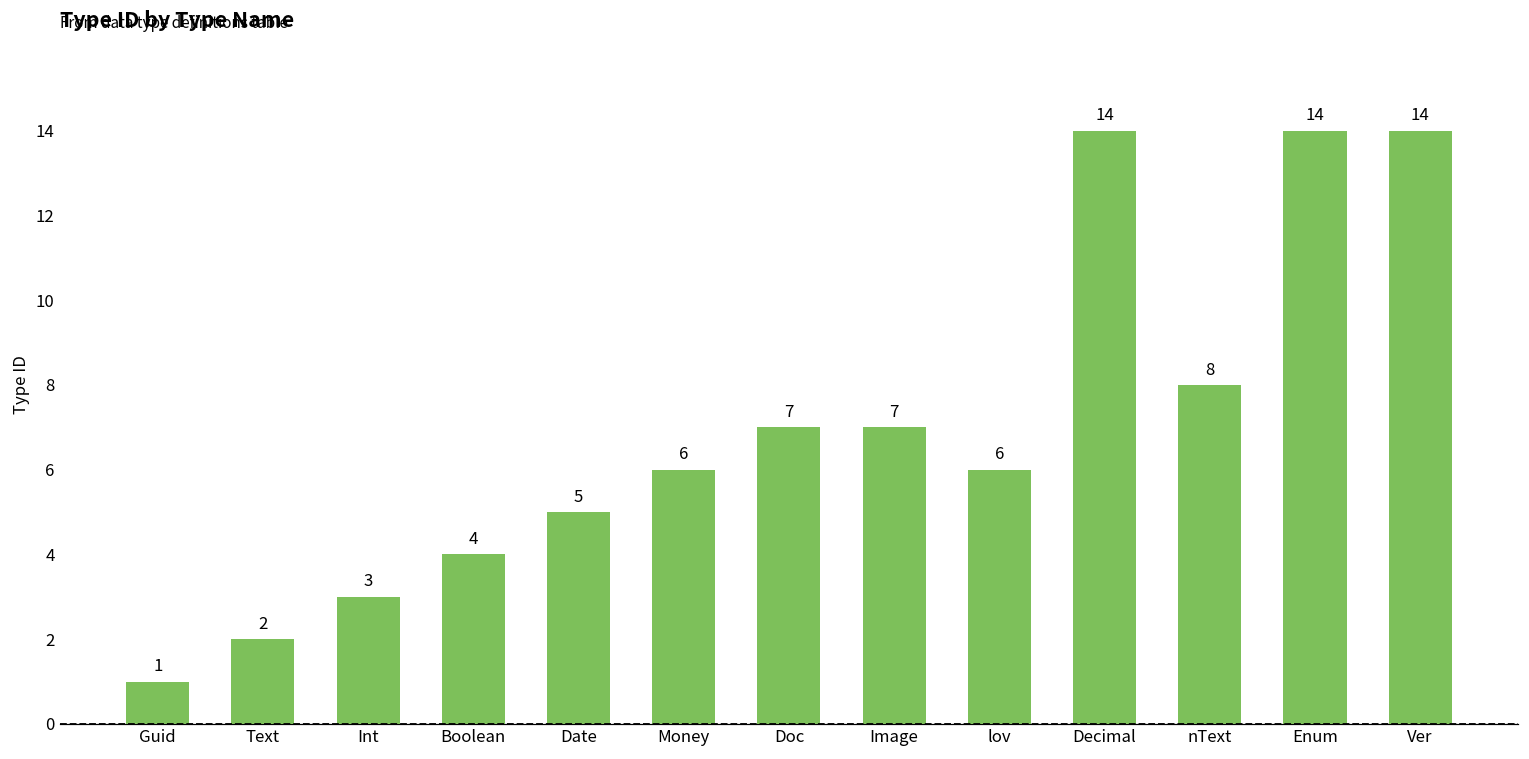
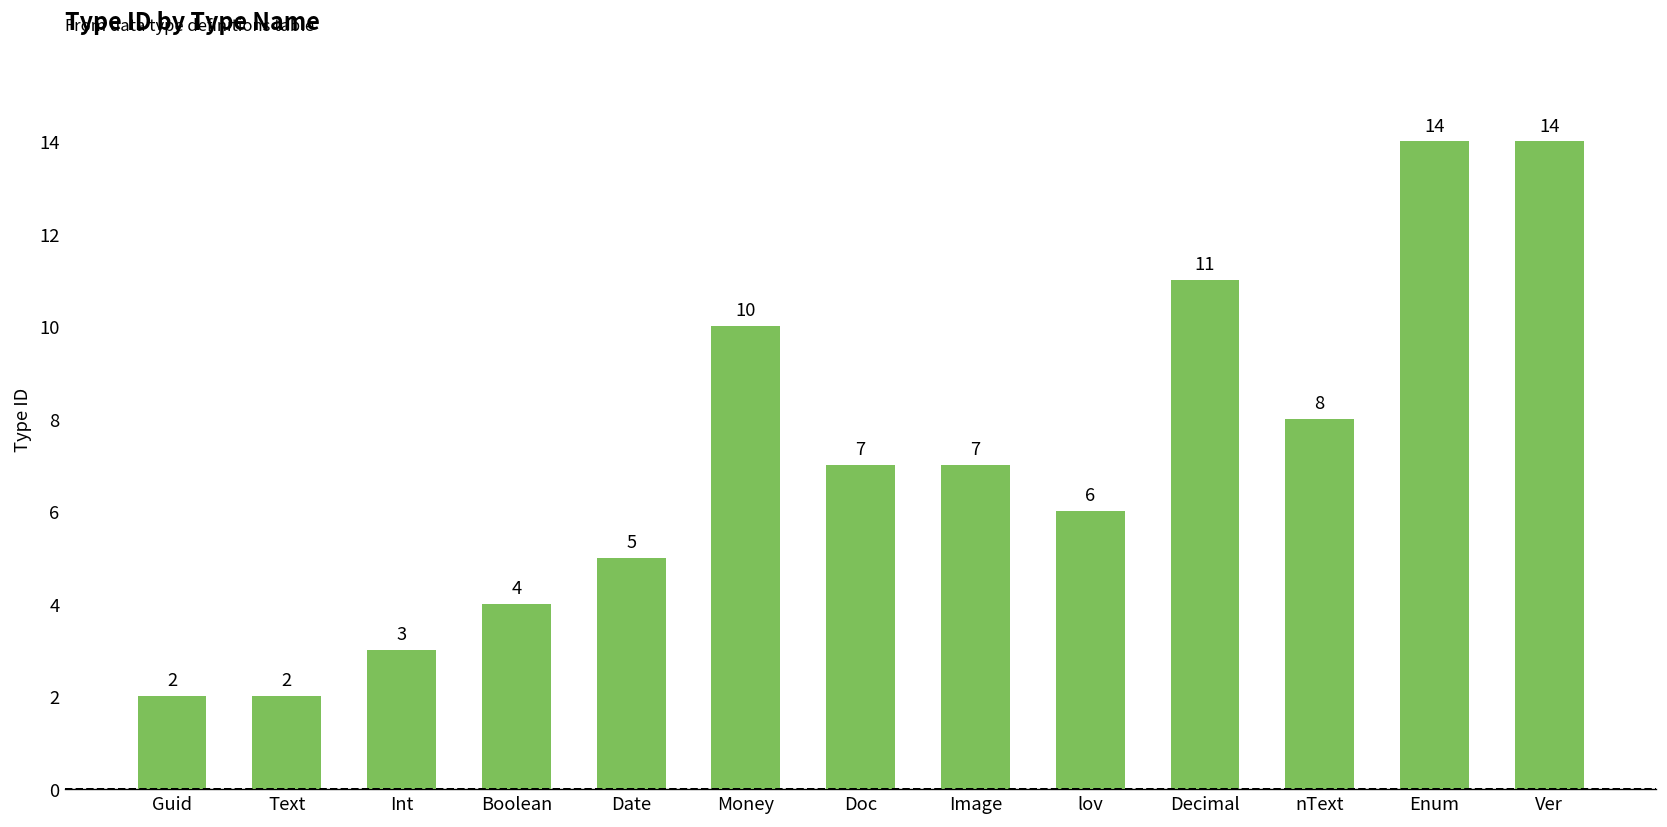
  {
-   "Guid": 1,
+   "Guid": 2,
    "Text": 2,
    "Int": 3,
    "Boolean": 4,
    "Date": 5,
-   "Money": 6,
+   "Money": 10,
    "Doc": 7,
    "Image": 7,
    "lov": 6,
-   "Decimal": 14,
+   "Decimal": 11,
    "nText": 8,
    "Enum": 14,
    "Ver": 14
  }
